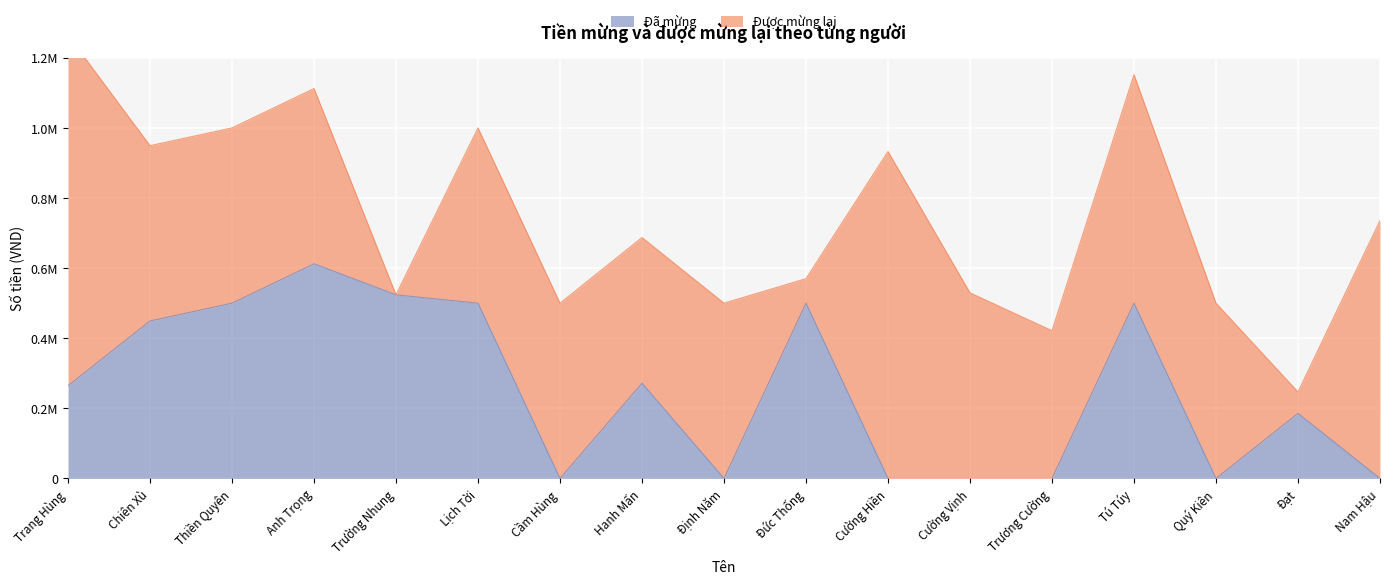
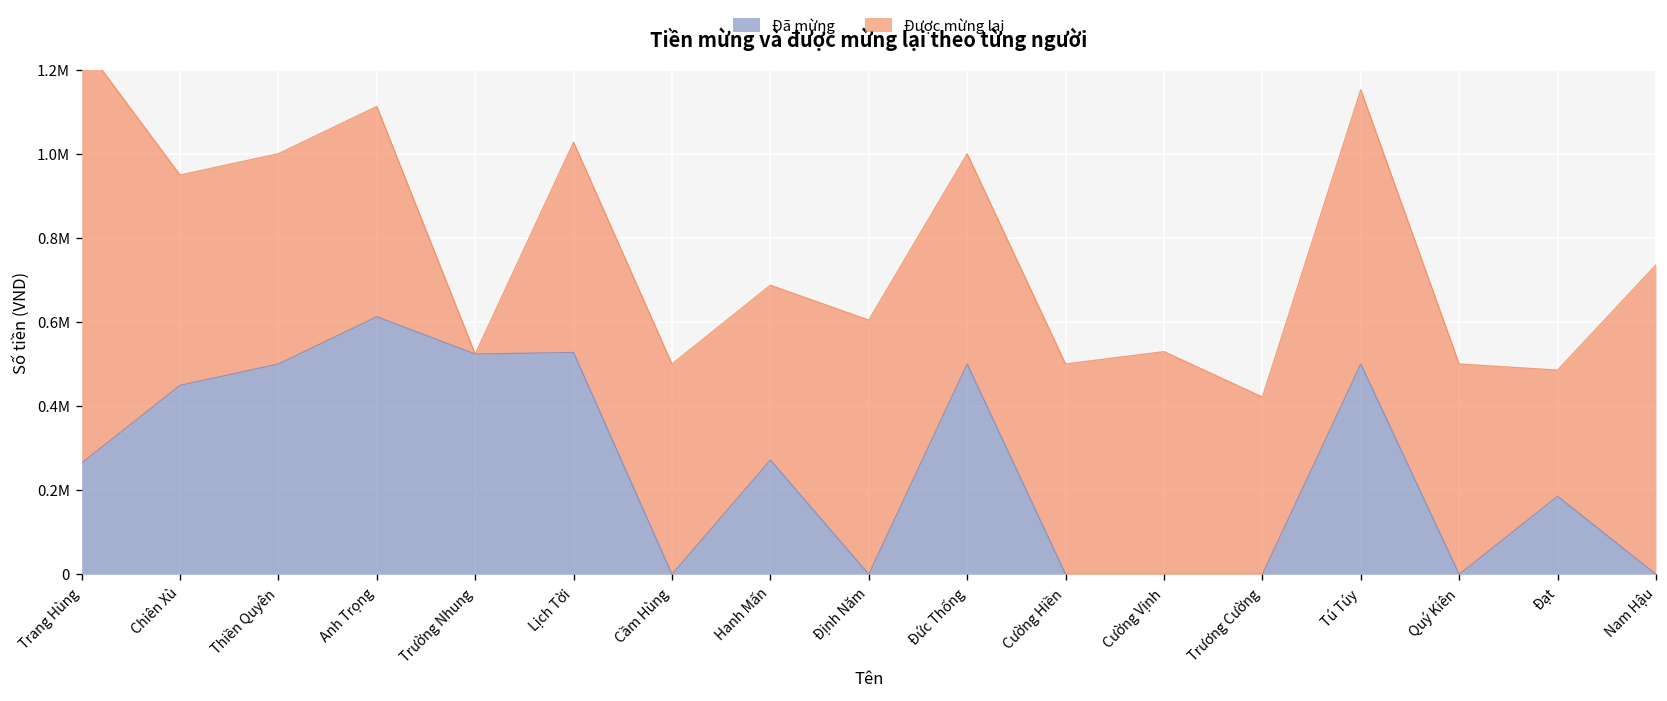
  {
    "Đã mừng": {
      "Trang Hùng": 260000,
      "Chiên Xù": 450000,
      "Thiền Quyên": 500000,
      "Anh Trọng": 610000,
-     "Lịch Tời": 500000,
+     "Lịch Tời": 530000,
      "Cầm Hùng": 0,
      "Hanh Mấn": 270000,
      "Định Năm": 0,
      "Đức Thống": 500000,
      "Cường Hiền": 0,
      "Cường Vịnh": 0,
      "Trương Cường": 0,
      "Tú Túy": 500000,
      "Quý Kiên": 0,
      "Đạt": 190000,
      "Nam Hậu": 0
    },
    "Được mừng lại": {
      "Chiên Xù": 500000,
      "Thiền Quyên": 500000,
      "Anh Trọng": 500000,
      "Lịch Tời": 500000,
      "Cầm Hùng": 500000,
      "Hanh Mấn": 420000,
-     "Định Năm": 500000,
-     "Đức Thống": 70000,
-     "Cường Hiền": 930000,
+     "Định Năm": 600000,
+     "Đức Thống": 500000,
+     "Cường Hiền": 500000,
      "Cường Vịnh": 530000,
      "Trương Cường": 420000,
      "Tú Túy": 650000,
      "Quý Kiên": 500000,
-     "Đạt": 60000,
+     "Đạt": 300000,
      "Nam Hậu": 740000
    }
  }
